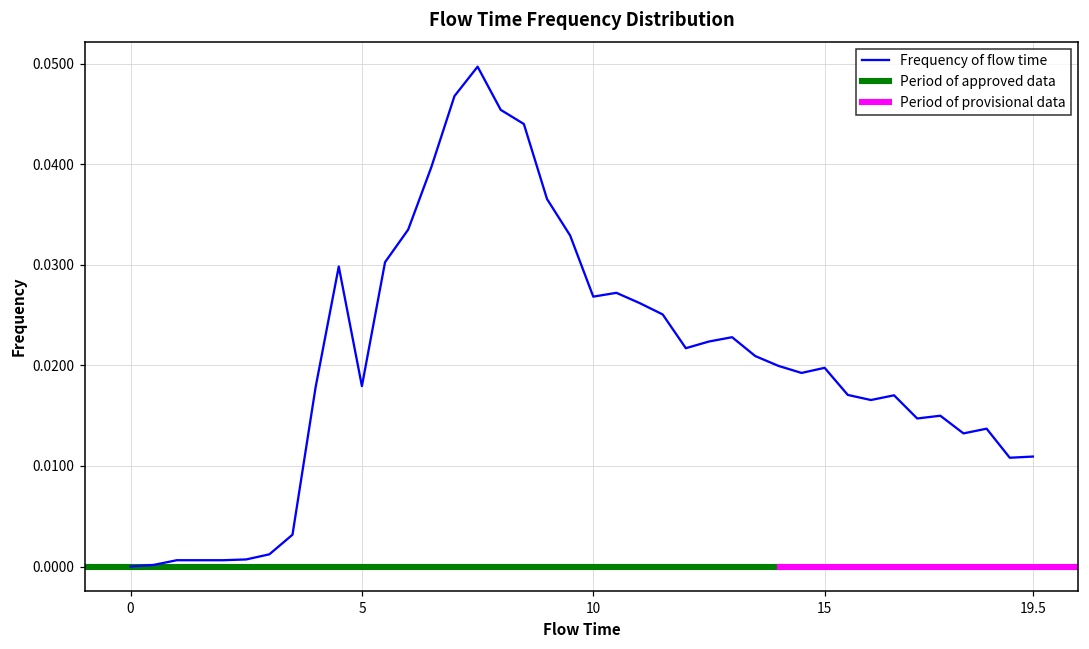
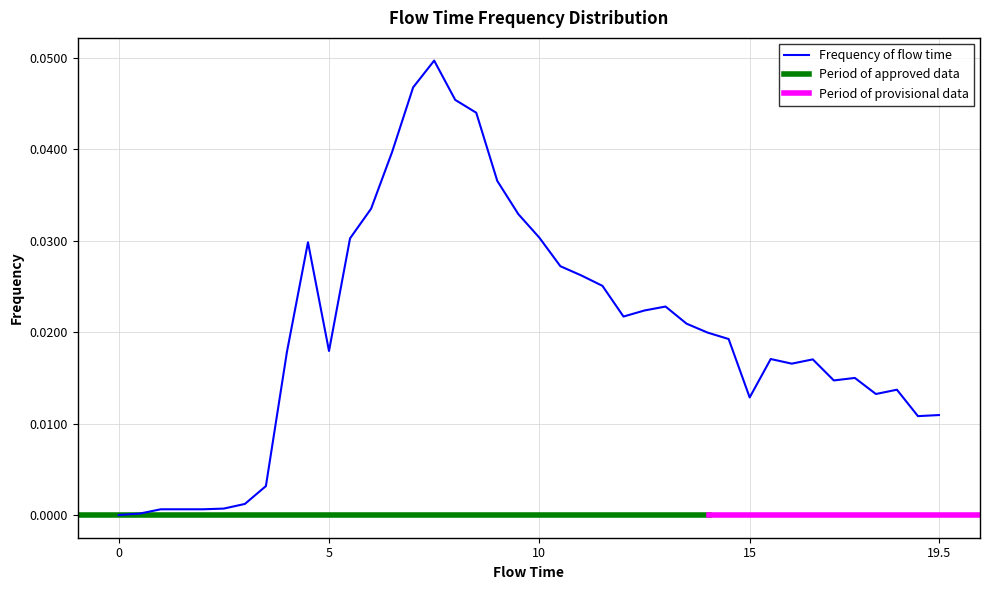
  {
    "0": 0.000,
    "5": 0.018,
-   "10": 0.027,
-   "15": 0.020,
+   "10": 0.030,
+   "15": 0.013,
    "19.5": 0.011
  }
